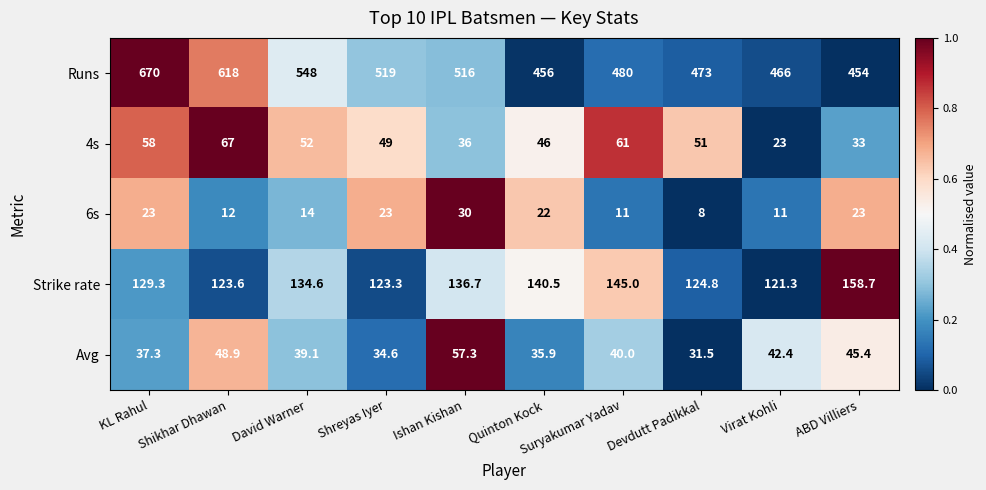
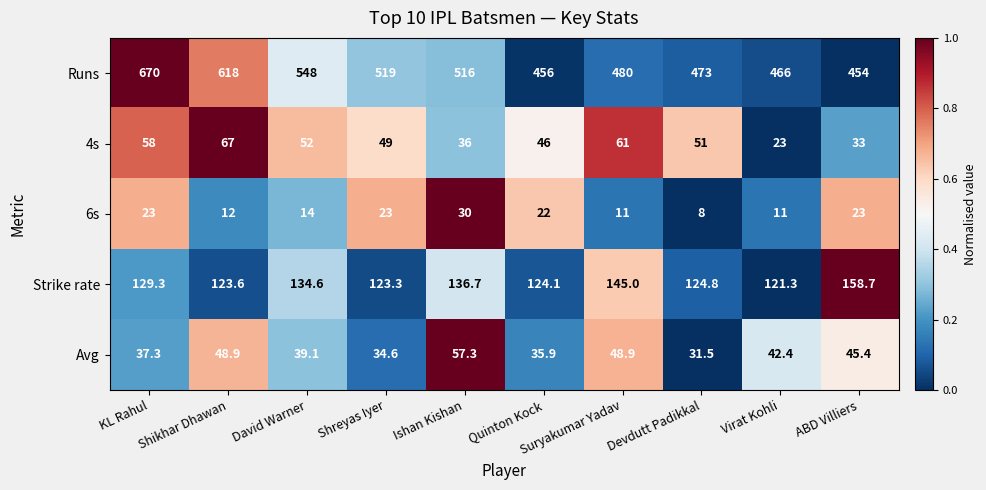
  {
    "Runs": {
      "KL Rahul": 670,
      "Shikhar Dhawan": 618,
      "David Warner": 548,
      "Shreyas Iyer": 519,
      "Ishan Kishan": 516,
      "Quinton Kock": 456,
      "Suryakumar Yadav": 480,
      "Devdutt Padikkal": 473,
      "Virat Kohli": 466,
      "ABD Villiers": 454
    },
    "4s": {
      "KL Rahul": 58,
      "Shikhar Dhawan": 67,
      "David Warner": 52,
      "Shreyas Iyer": 49,
      "Ishan Kishan": 36,
      "Quinton Kock": 46,
      "Suryakumar Yadav": 61,
      "Devdutt Padikkal": 51,
      "Virat Kohli": 23,
      "ABD Villiers": 33
    },
    "6s": {
      "KL Rahul": 23,
      "Shikhar Dhawan": 12,
      "David Warner": 14,
      "Shreyas Iyer": 23,
      "Ishan Kishan": 30,
      "Quinton Kock": 22,
      "Suryakumar Yadav": 11,
      "Devdutt Padikkal": 8,
      "Virat Kohli": 11,
      "ABD Villiers": 23
    },
    "Strike rate": {
      "KL Rahul": 129.3,
      "Shikhar Dhawan": 123.6,
      "David Warner": 134.6,
      "Shreyas Iyer": 123.3,
      "Ishan Kishan": 136.7,
-     "Quinton Kock": 140.5,
+     "Quinton Kock": 124.1,
      "Suryakumar Yadav": 145.0,
      "Devdutt Padikkal": 124.8,
      "Virat Kohli": 121.3,
      "ABD Villiers": 158.7
    },
    "Avg": {
      "KL Rahul": 37.3,
      "Shikhar Dhawan": 48.9,
      "David Warner": 39.1,
      "Shreyas Iyer": 34.6,
      "Ishan Kishan": 57.3,
      "Quinton Kock": 35.9,
-     "Suryakumar Yadav": 40.0,
+     "Suryakumar Yadav": 48.9,
      "Devdutt Padikkal": 31.5,
      "Virat Kohli": 42.4,
      "ABD Villiers": 45.4
    }
  }
